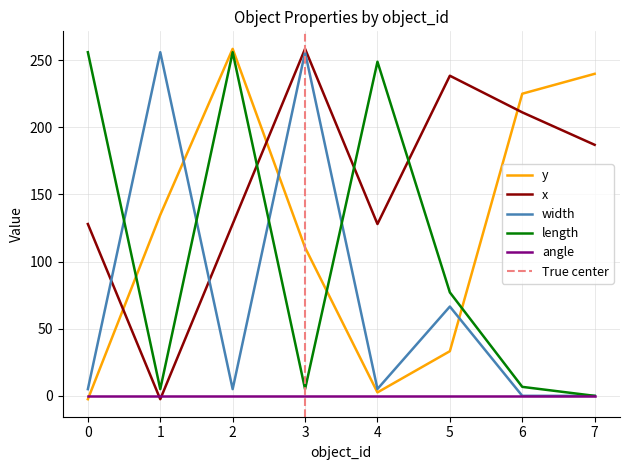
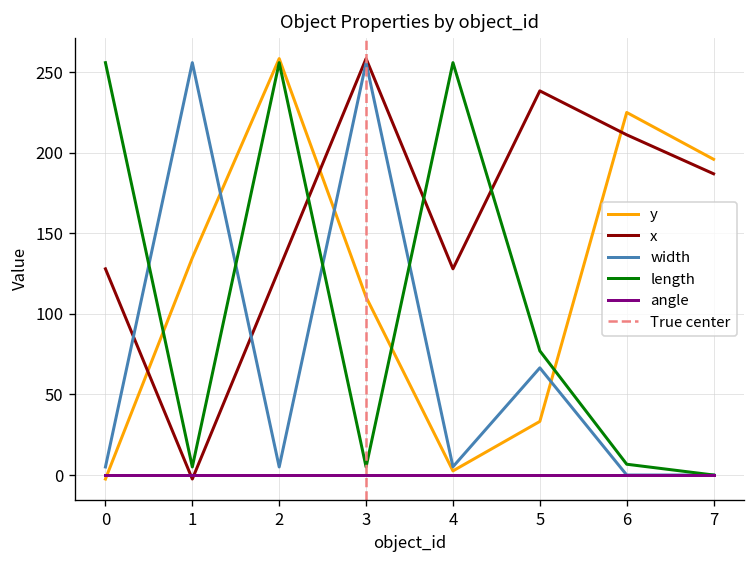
  {
    "y": {
      "0": -3,
      "1": 135,
      "2": 259,
      "3": 111,
      "4": 3,
      "5": 33,
      "6": 225,
-     "7": 240
+     "7": 196
    },
    "x": {
      "0": 128,
      "1": -3,
      "2": 128,
      "3": 259,
      "4": 128,
      "5": 238,
      "6": 211,
      "7": 187
    },
    "width": {
      "0": 5,
      "1": 256,
      "2": 5,
      "3": 256,
      "4": 5,
      "5": 67
    },
    "length": {
      "0": 256,
      "1": 5,
      "2": 256,
      "3": 5,
-     "4": 249,
+     "4": 256,
      "5": 77,
      "6": 7
    },
    "angle": {
      "0": 0,
      "1": 0,
      "2": 0,
      "3": 0,
      "4": 0,
      "5": 0
    }
  }
